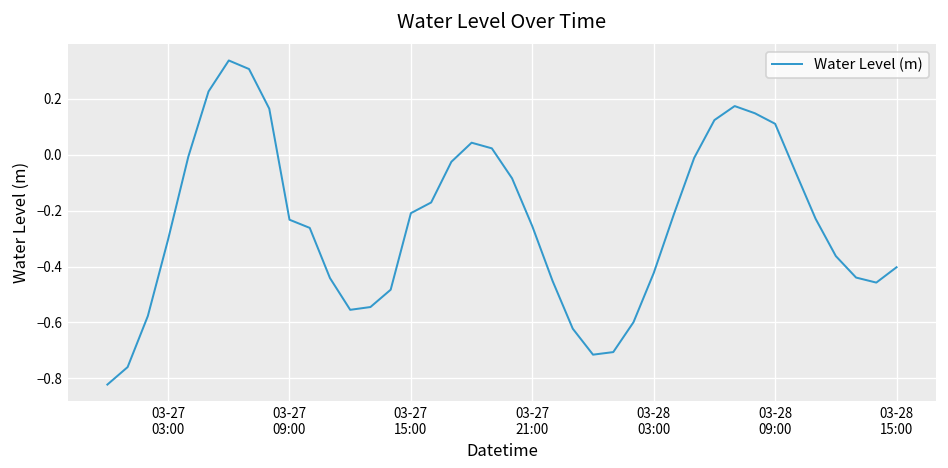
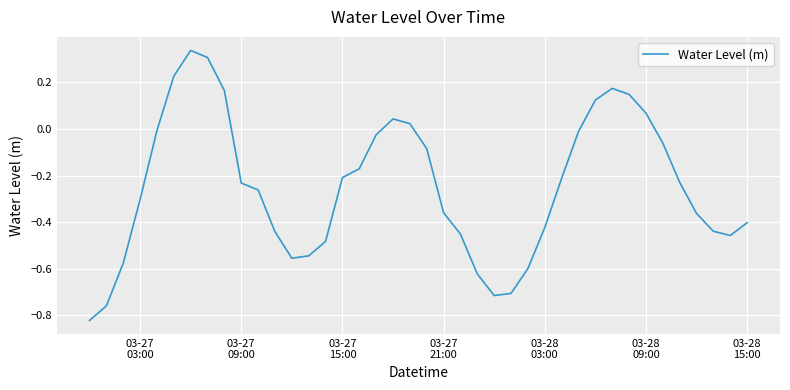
  {
    "03-27 03:00": -0.30,
    "03-27 09:00": -0.23,
    "03-27 15:00": -0.21,
-   "03-27 21:00": -0.26,
+   "03-27 21:00": -0.36,
    "03-28 03:00": -0.42,
-   "03-28 09:00": 0.11,
+   "03-28 09:00": 0.07,
    "03-28 15:00": -0.40
  }
